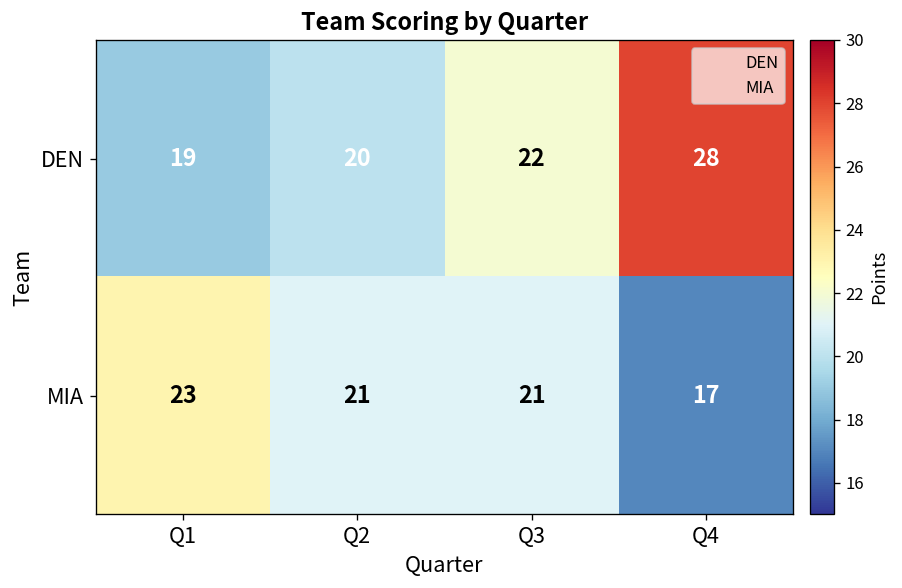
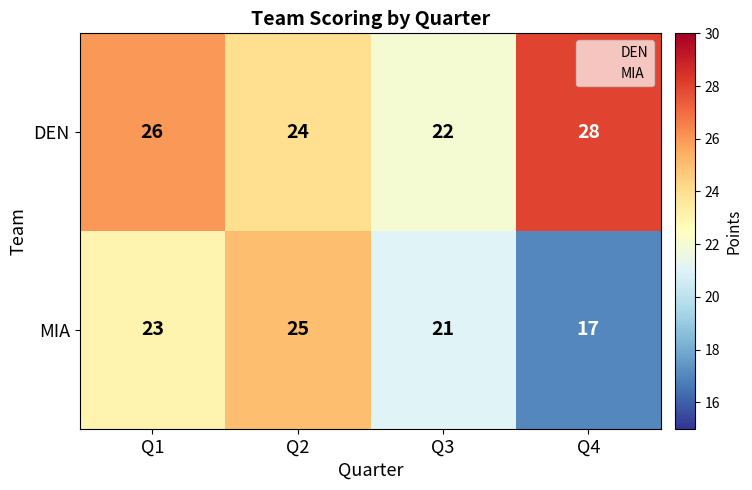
  {
    "DEN": {
-     "Q1": 19,
-     "Q2": 20,
+     "Q1": 26,
+     "Q2": 24,
      "Q3": 22,
      "Q4": 28
    },
    "MIA": {
      "Q1": 23,
-     "Q2": 21,
+     "Q2": 25,
      "Q3": 21,
      "Q4": 17
    }
  }
